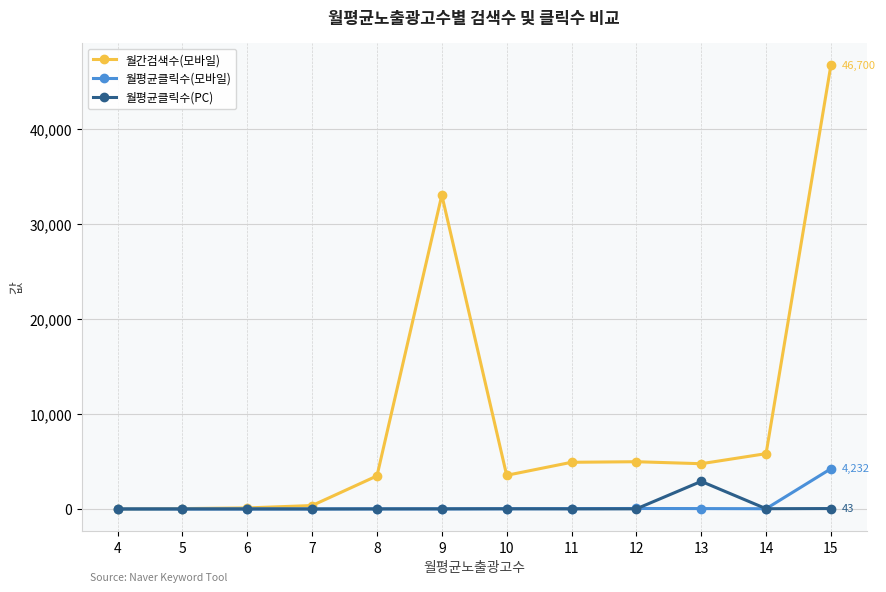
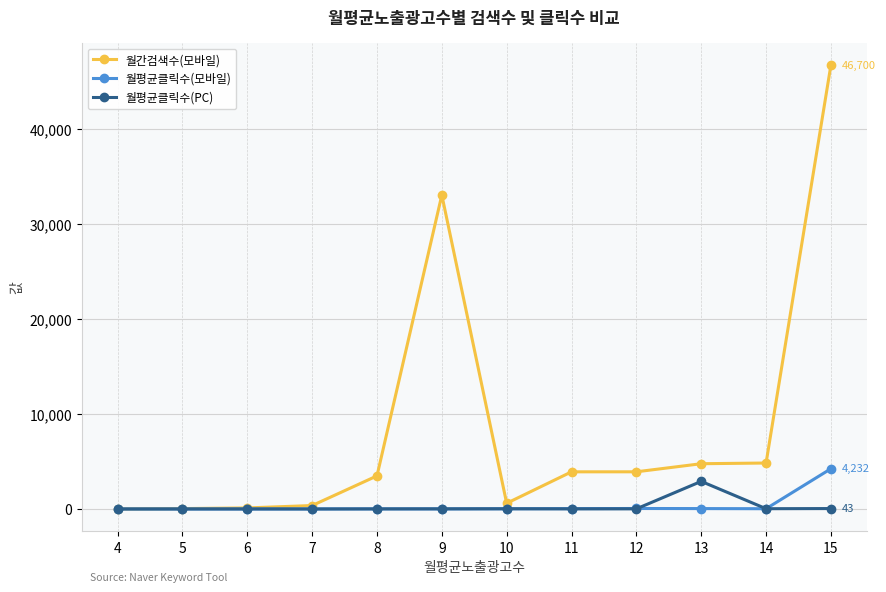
  {
    "월간검색수(모바일)": {
      "7": "0",
      "8": "3,000",
      "9": "33,000",
-     "10": "4,000",
-     "11": "5,000",
-     "12": "5,000",
+     "10": "1,000",
+     "11": "4,000",
+     "12": "4,000",
      "13": "5,000",
-     "14": "6,000"
+     "14": "5,000"
    },
    "월평균클릭수(모바일)": {
      "15": "4,232"
    },
    "월평균클릭수(PC)": {
      "15": "43"
    }
  }
